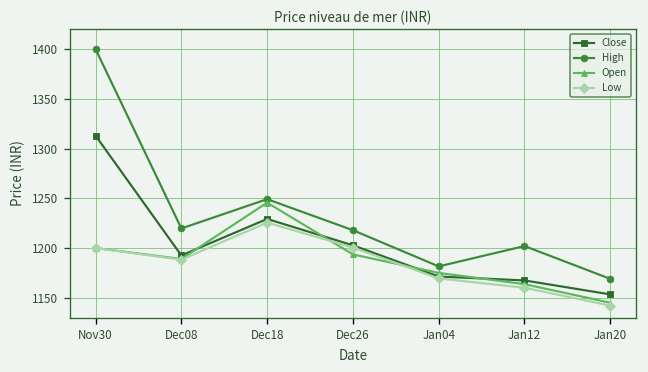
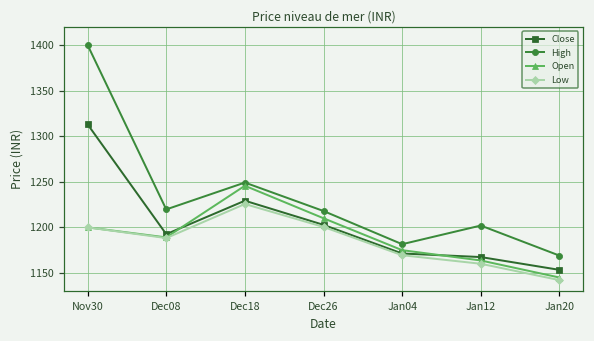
  {
    "Open": {
      "Dec18": 1250,
-     "Dec26": 1190,
+     "Dec26": 1210,
      "Jan04": 1180,
      "Jan12": 1160
    },
    "Low": {
      "Dec18": 1230,
      "Jan12": 1160
    }
  }
